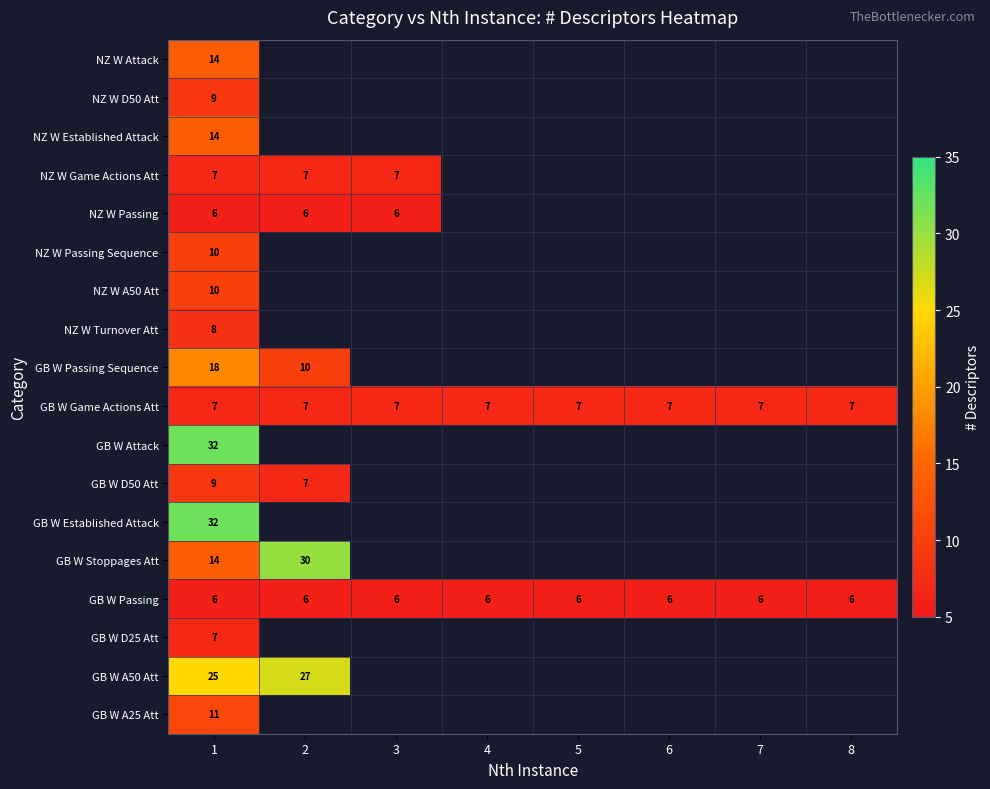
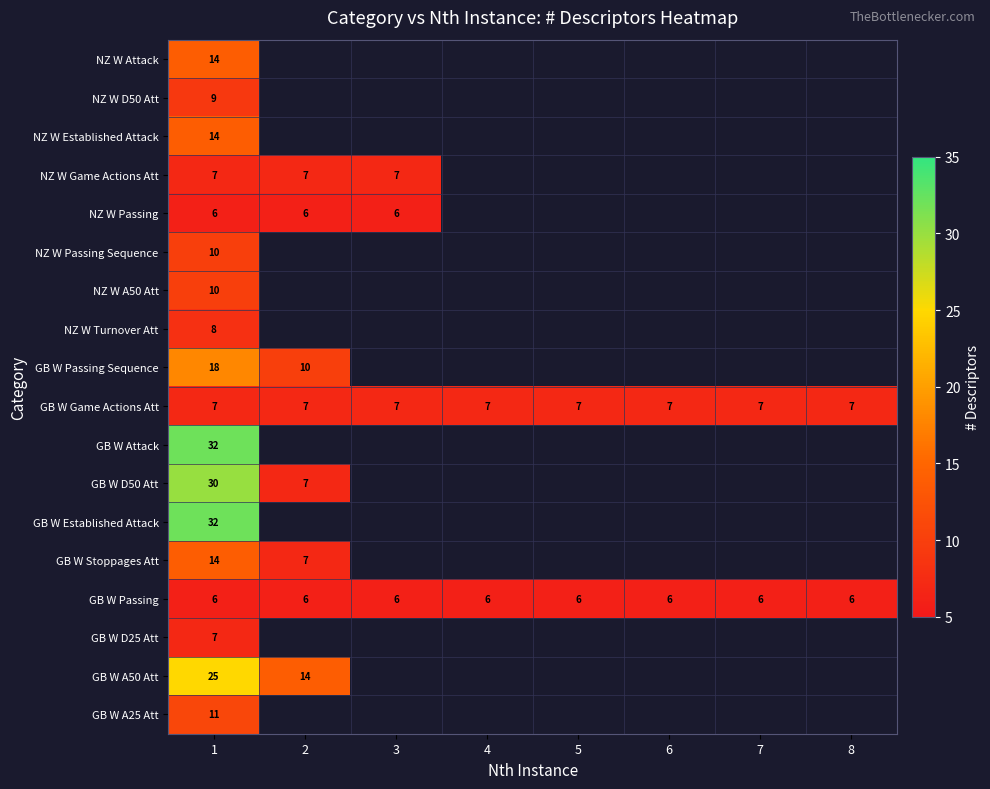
  {
    "NZ W Attack": {
      "1": 14
    },
    "NZ W D50 Att": {
      "1": 9
    },
    "NZ W Established Attack": {
      "1": 14
    },
    "NZ W Game Actions Att": {
      "1": 7,
      "2": 7,
      "3": 7
    },
    "NZ W Passing": {
      "1": 6,
      "2": 6,
      "3": 6
    },
    "NZ W Passing Sequence": {
      "1": 10
    },
    "NZ W A50 Att": {
      "1": 10
    },
    "NZ W Turnover Att": {
      "1": 8
    },
    "GB W Passing Sequence": {
      "1": 18,
      "2": 10
    },
    "GB W Game Actions Att": {
      "1": 7,
      "2": 7,
      "3": 7,
      "4": 7,
      "5": 7,
      "6": 7,
      "7": 7,
      "8": 7
    },
    "GB W Attack": {
      "1": 32
    },
    "GB W D50 Att": {
-     "1": 9,
+     "1": 30,
      "2": 7
    },
    "GB W Established Attack": {
      "1": 32
    },
    "GB W Stoppages Att": {
      "1": 14,
-     "2": 30
+     "2": 7
    },
    "GB W Passing": {
      "1": 6,
      "2": 6,
      "3": 6,
      "4": 6,
      "5": 6,
      "6": 6,
      "7": 6,
      "8": 6
    },
    "GB W D25 Att": {
      "1": 7
    },
    "GB W A50 Att": {
      "1": 25,
-     "2": 27
+     "2": 14
    },
    "GB W A25 Att": {
      "1": 11
    }
  }
